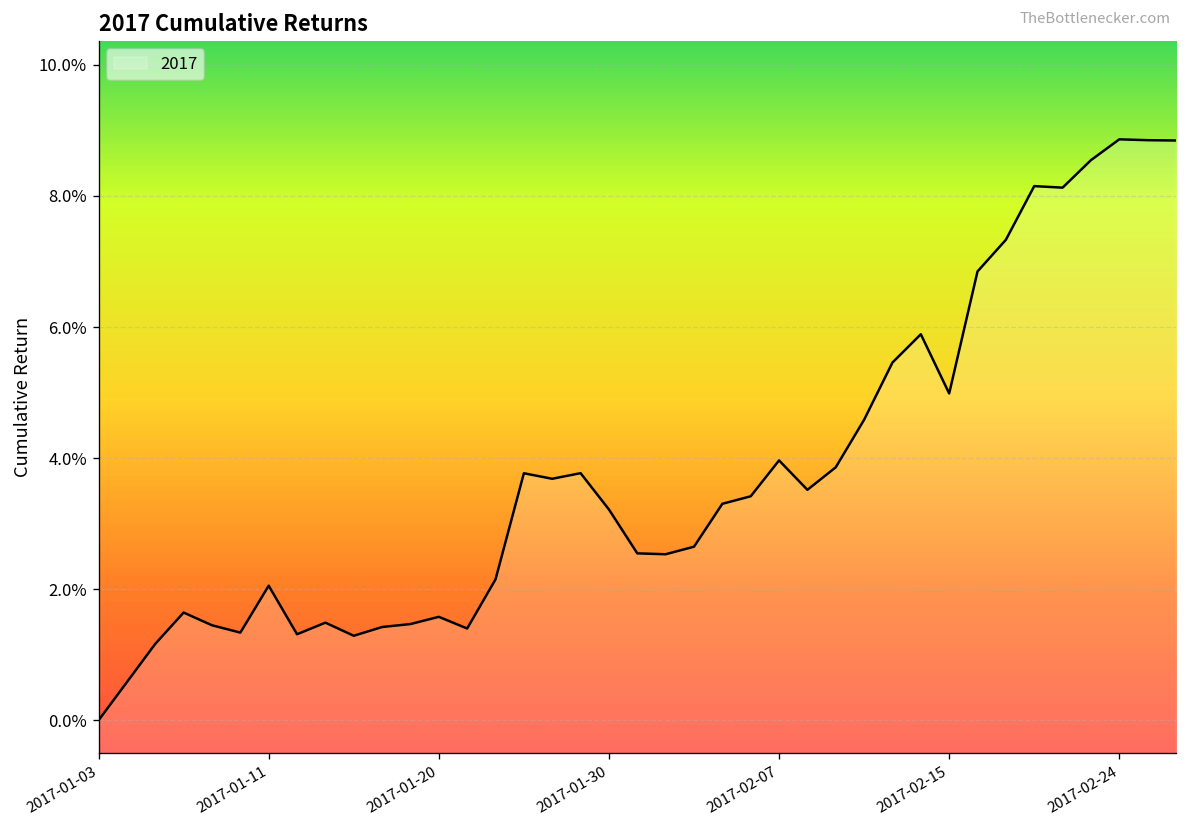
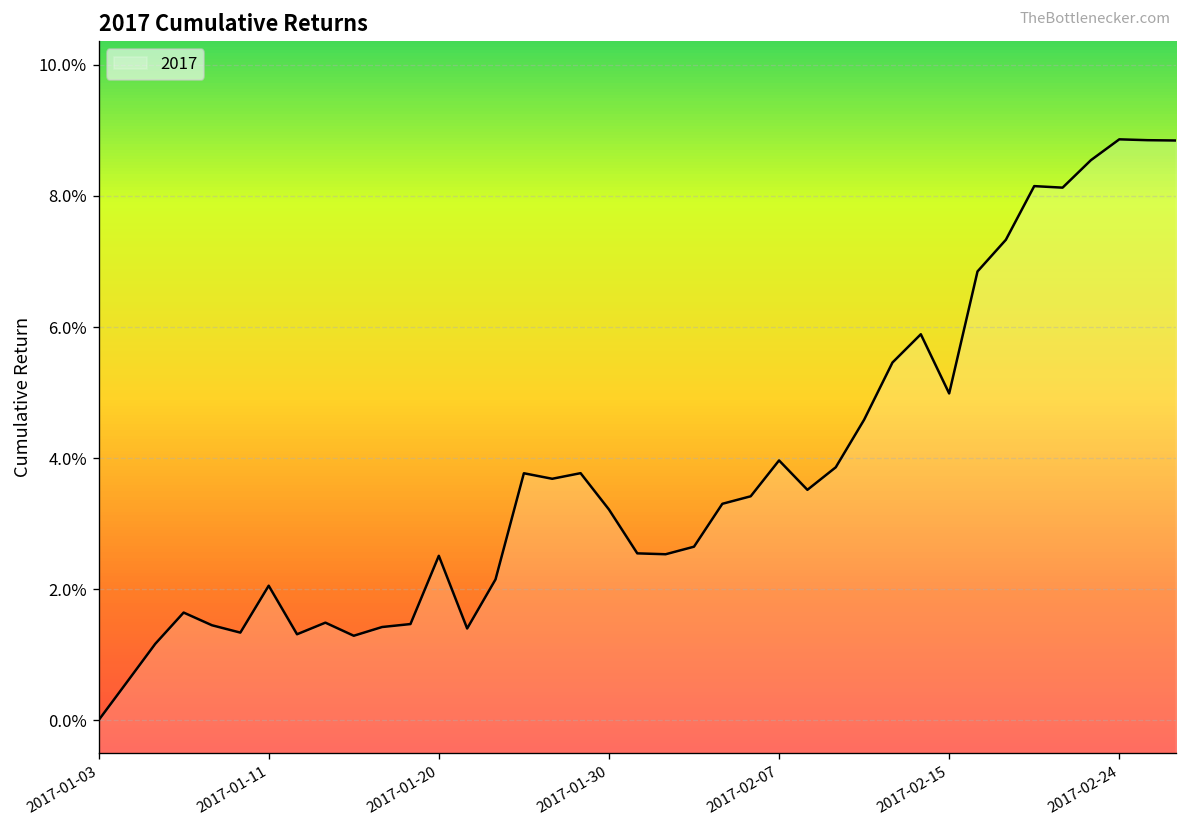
  {
    "2017-01-03": "0.0%",
    "2017-01-11": "2.1%",
-   "2017-01-20": "1.6%",
+   "2017-01-20": "2.5%",
    "2017-01-30": "3.2%",
    "2017-02-07": "4.0%",
    "2017-02-15": "5.0%",
    "2017-02-24": "8.9%"
  }
